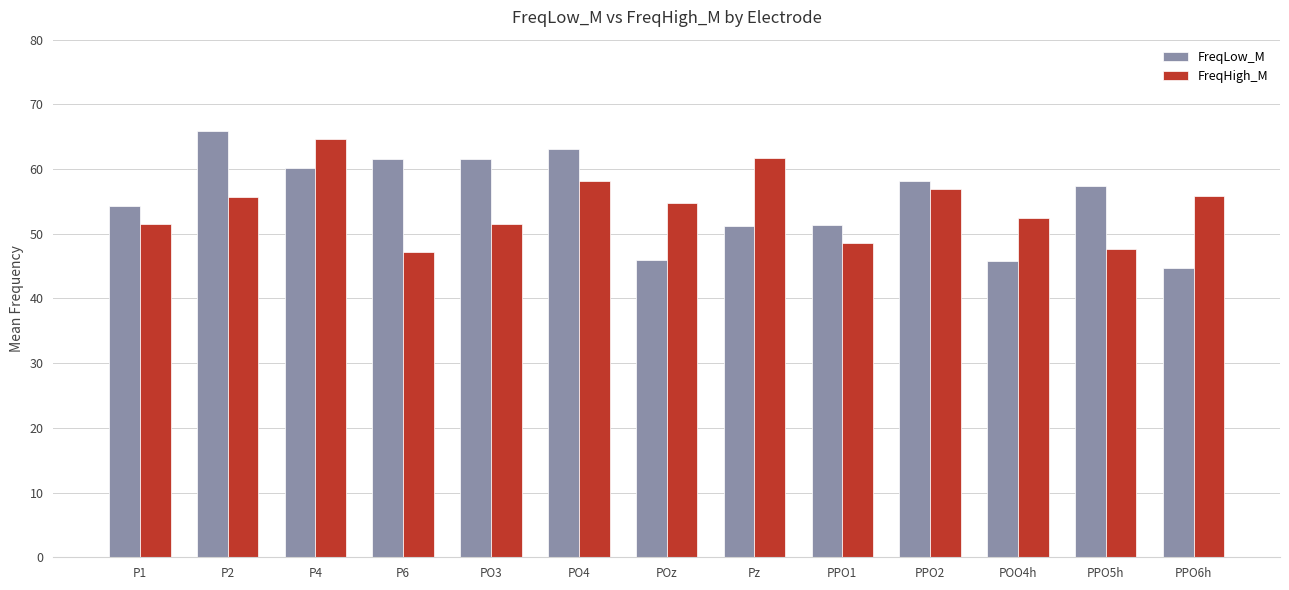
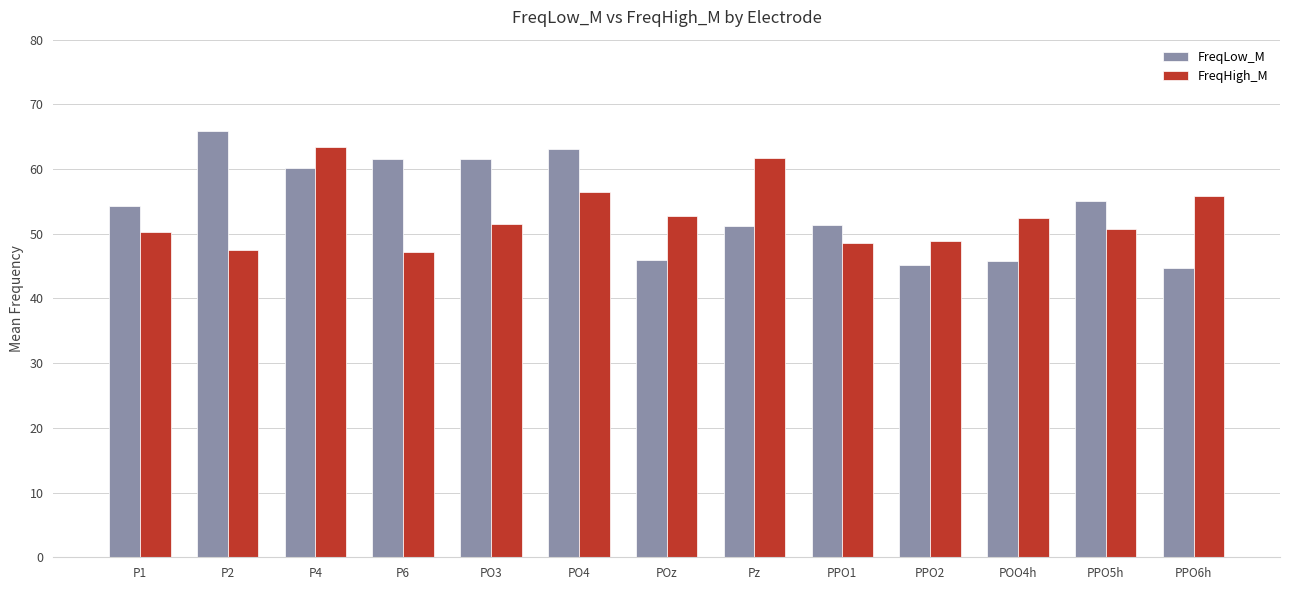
  {
    "FreqLow_M": {
      "P1": 54,
      "P2": 66,
      "P4": 60,
      "P6": 62,
      "PO3": 62,
      "PO4": 63,
      "POz": 46,
      "Pz": 51,
      "PPO1": 51,
-     "PPO2": 58,
+     "PPO2": 45,
      "POO4h": 46,
-     "PPO5h": 57,
+     "PPO5h": 55,
      "PPO6h": 45
    },
    "FreqHigh_M": {
-     "P1": 52,
-     "P2": 56,
-     "P4": 65,
+     "P1": 50,
+     "P2": 48,
+     "P4": 63,
      "P6": 47,
      "PO3": 51,
-     "PO4": 58,
-     "POz": 55,
+     "PO4": 56,
+     "POz": 53,
      "Pz": 62,
      "PPO1": 49,
-     "PPO2": 57,
+     "PPO2": 49,
      "POO4h": 52,
-     "PPO5h": 48,
+     "PPO5h": 51,
      "PPO6h": 56
    }
  }
